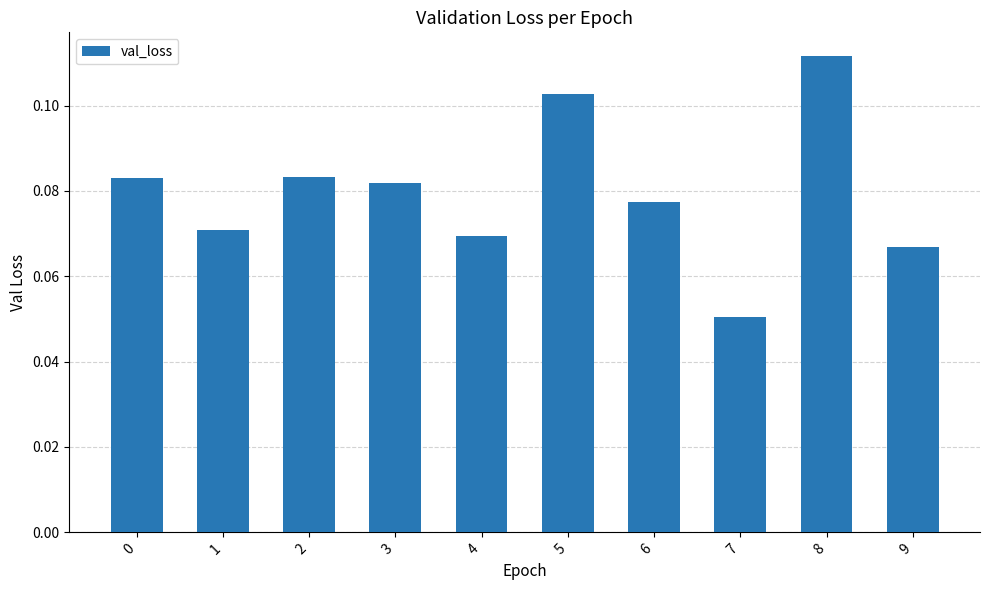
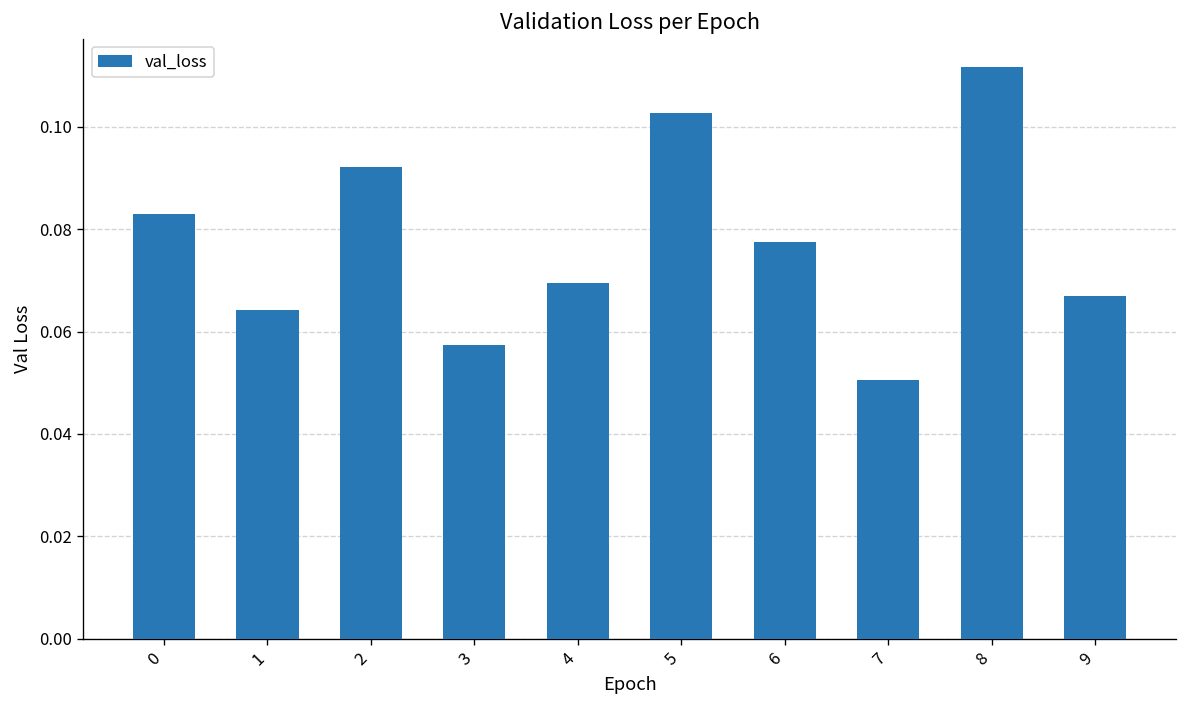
  {
    "0": 0.083,
-   "1": 0.071,
-   "2": 0.083,
-   "3": 0.082,
+   "1": 0.064,
+   "2": 0.092,
+   "3": 0.057,
    "4": 0.070,
    "5": 0.103,
    "6": 0.077,
    "7": 0.051,
    "8": 0.112,
    "9": 0.067
  }
